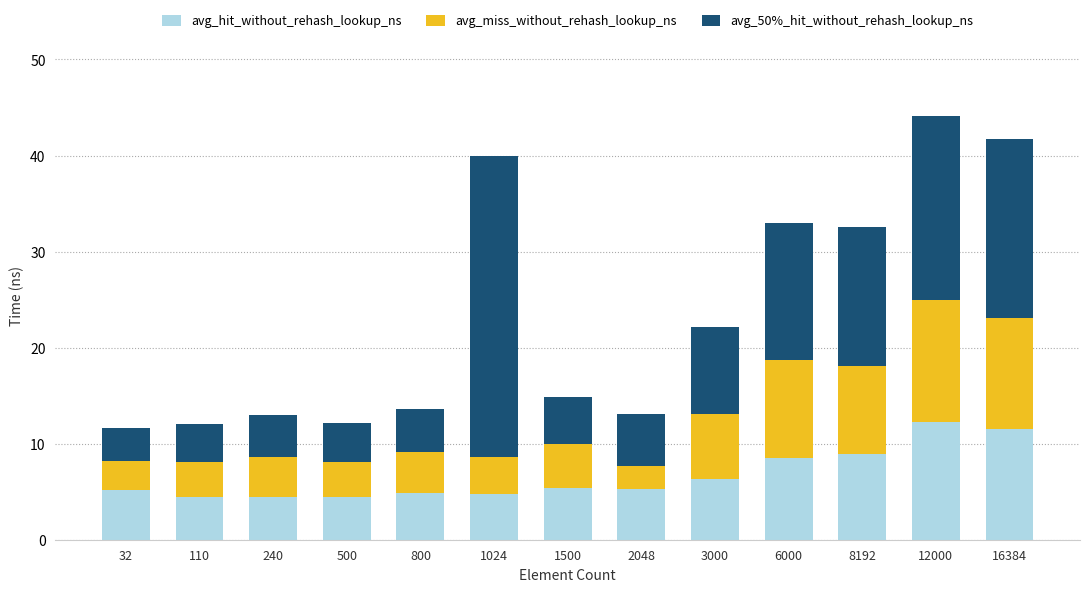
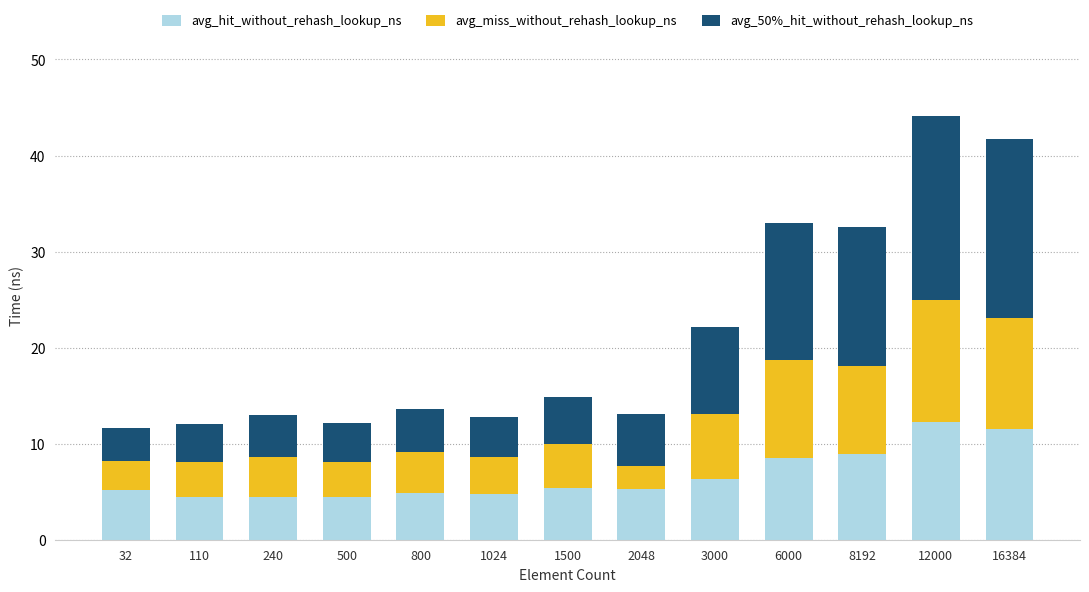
  {
    "avg_hit_without_rehash_lookup_ns": {
      "32": 5,
      "110": 4,
      "240": 4,
      "500": 4,
      "800": 5,
      "1024": 5,
      "1500": 5,
      "2048": 5,
      "3000": 6,
      "6000": 9,
      "8192": 9,
      "12000": 12,
      "16384": 12
    },
    "avg_miss_without_rehash_lookup_ns": {
      "32": 3,
      "110": 4,
      "240": 4,
      "500": 4,
      "800": 4,
      "1024": 4,
      "1500": 5,
      "2048": 2,
      "3000": 7,
      "6000": 10,
      "8192": 9,
      "12000": 13,
      "16384": 12
    },
    "avg_50%_hit_without_rehash_lookup_ns": {
      "32": 3,
      "110": 4,
      "240": 4,
      "500": 4,
      "800": 4,
-     "1024": 31,
+     "1024": 4,
      "1500": 5,
      "2048": 5,
      "3000": 9,
      "6000": 14,
      "8192": 14,
      "12000": 19,
      "16384": 19
    }
  }
